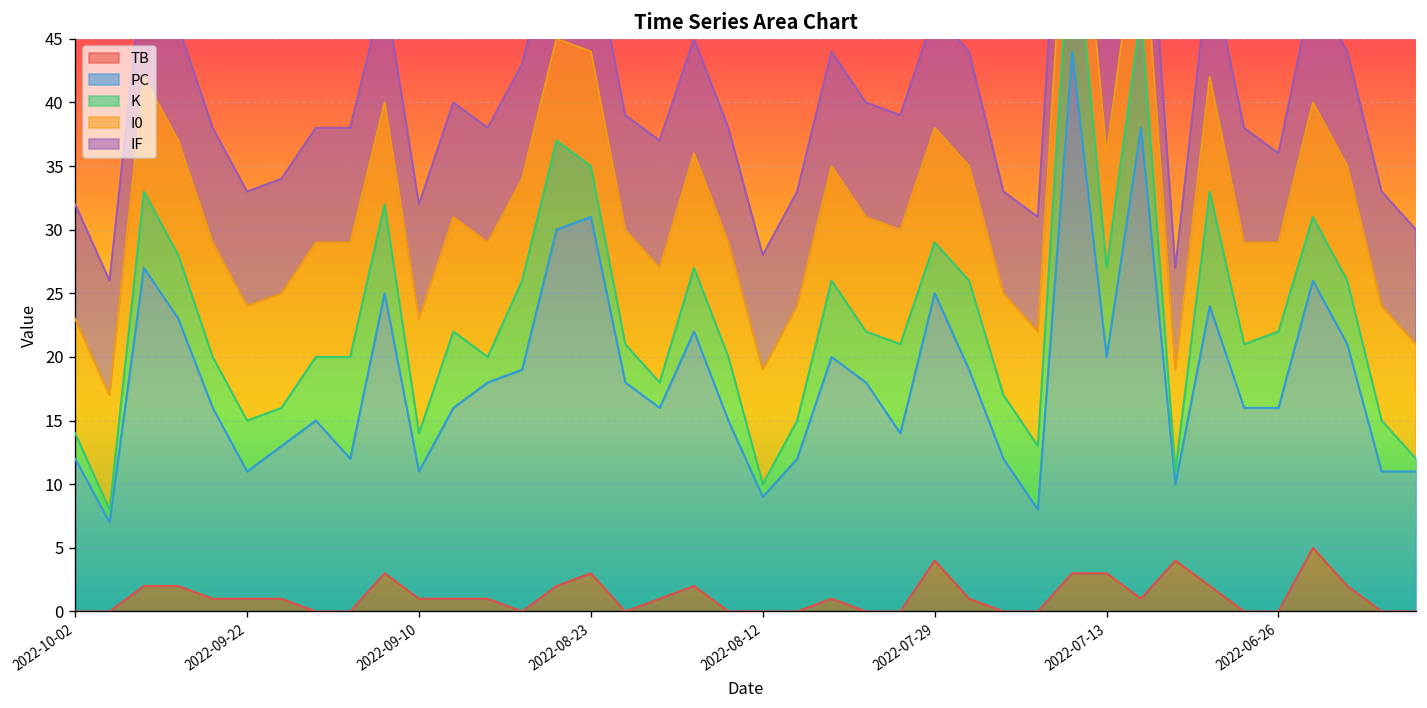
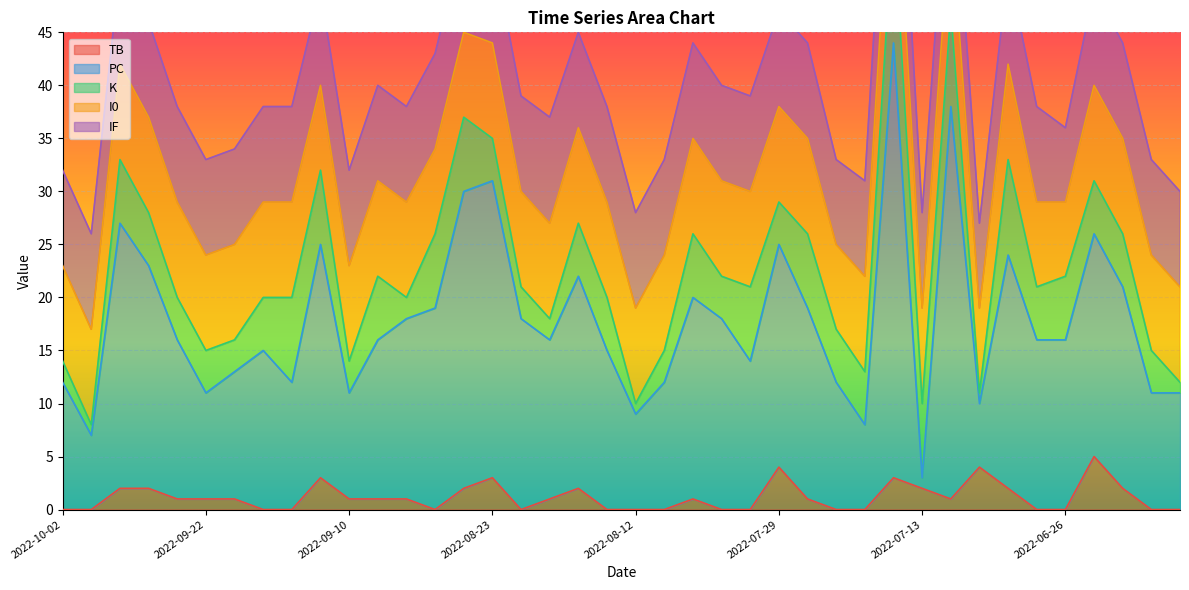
  {
    "TB": {
      "2022-10-02": 0,
      "2022-09-22": 1,
      "2022-09-10": 1,
      "2022-08-23": 3,
      "2022-08-12": 0,
      "2022-07-29": 4,
-     "2022-07-13": 3,
+     "2022-07-13": 2,
      "2022-06-26": 0
    },
    "PC": {
      "2022-10-02": 12,
      "2022-09-22": 10,
      "2022-09-10": 10,
      "2022-08-23": 28,
      "2022-08-12": 9,
      "2022-07-29": 21,
-     "2022-07-13": 17,
+     "2022-07-13": 1,
      "2022-06-26": 16
    },
    "K": {
      "2022-10-02": 2,
      "2022-09-22": 4,
      "2022-09-10": 3,
      "2022-08-23": 4,
      "2022-08-12": 1,
      "2022-07-29": 4,
      "2022-07-13": 7,
      "2022-06-26": 6
    },
    "I0": {
      "2022-10-02": 9,
      "2022-09-22": 9,
      "2022-09-10": 9,
      "2022-08-23": 9,
      "2022-08-12": 9,
      "2022-07-29": 9,
      "2022-07-13": 9,
      "2022-06-26": 7
    },
    "IF": {
      "2022-10-02": 9,
      "2022-09-22": 9,
      "2022-09-10": 9,
      "2022-08-12": 9,
      "2022-07-13": 9,
      "2022-06-26": 7
    }
  }
